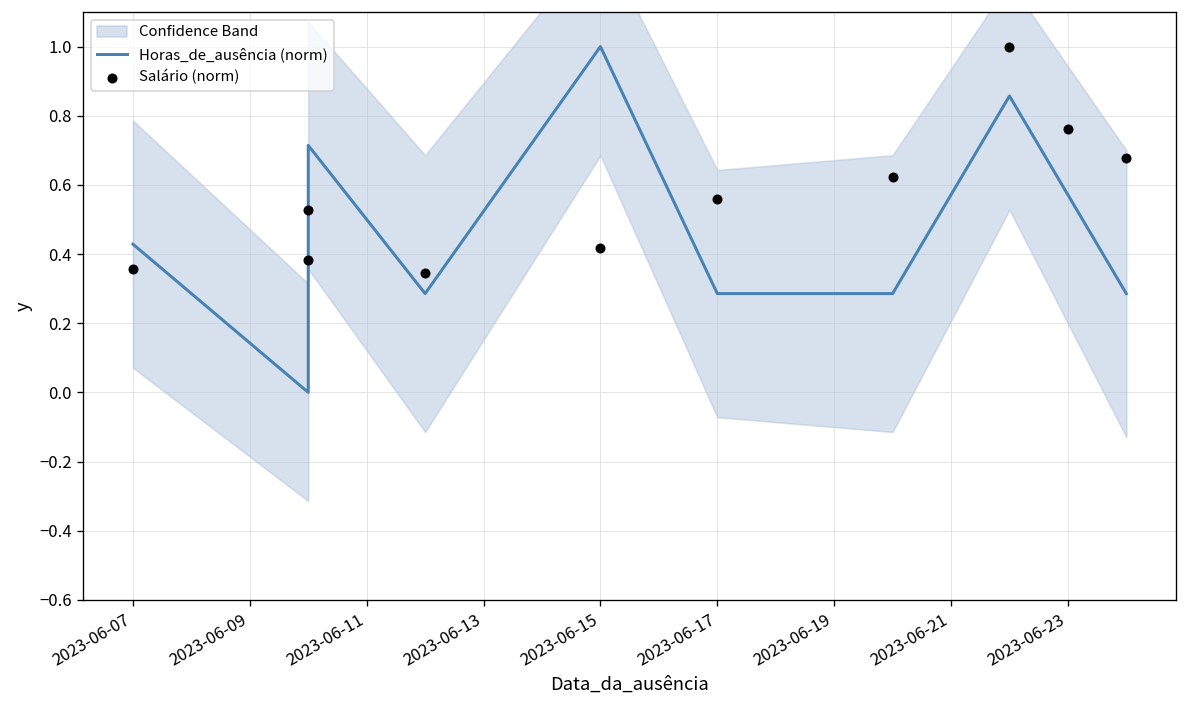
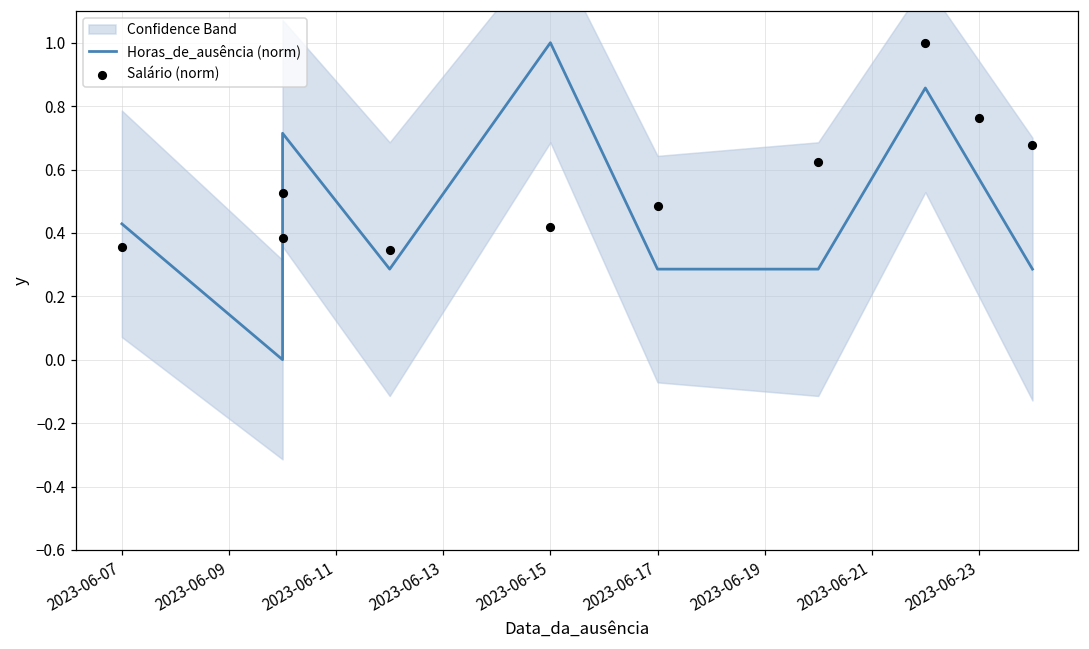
  {
    "Salário (norm)": {
-     "2023-06-17": 0.56
+     "2023-06-17": 0.48
    }
  }
